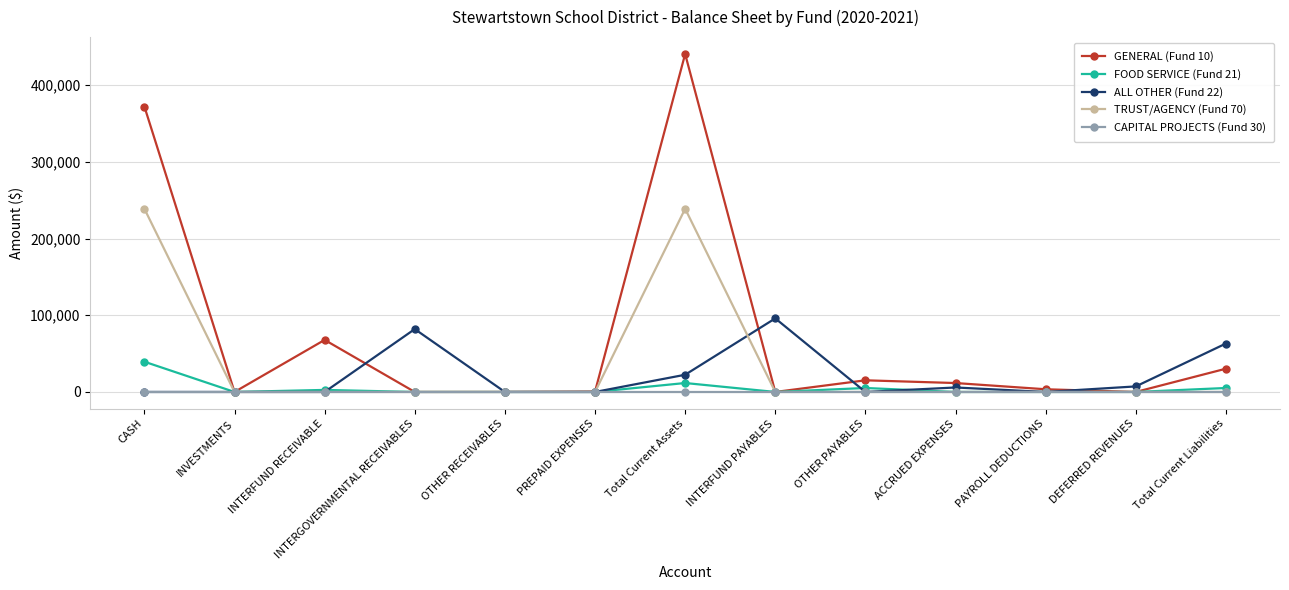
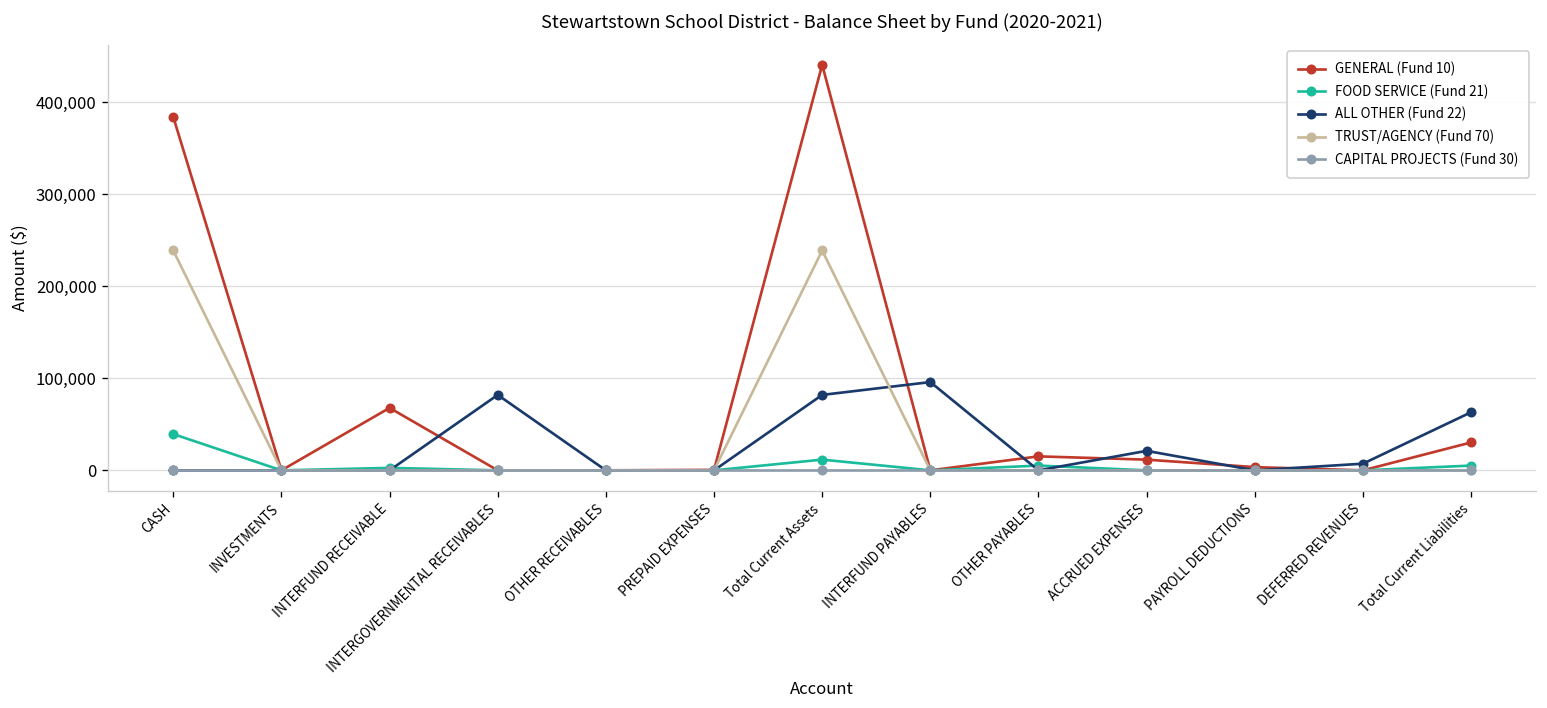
  {
    "GENERAL (Fund 10)": {
-     "CASH": "370,000",
+     "CASH": "380,000",
      "INTERFUND RECEIVABLE": "70,000",
      "Total Current Assets": "440,000",
      "OTHER PAYABLES": "20,000",
      "ACCRUED EXPENSES": "10,000",
      "PAYROLL DEDUCTIONS": "0",
      "Total Current Liabilities": "30,000"
    },
    "FOOD SERVICE (Fund 21)": {
      "CASH": "40,000",
      "Total Current Assets": "10,000",
      "OTHER PAYABLES": "10,000",
      "Total Current Liabilities": "10,000"
    },
    "ALL OTHER (Fund 22)": {
      "INTERGOVERNMENTAL RECEIVABLES": "80,000",
-     "Total Current Assets": "20,000",
+     "Total Current Assets": "80,000",
      "INTERFUND PAYABLES": "100,000",
-     "ACCRUED EXPENSES": "10,000",
+     "ACCRUED EXPENSES": "20,000",
      "DEFERRED REVENUES": "10,000",
      "Total Current Liabilities": "60,000"
    },
    "TRUST/AGENCY (Fund 70)": {
      "CASH": "240,000",
      "Total Current Assets": "240,000"
    },
    "CAPITAL PROJECTS (Fund 30)": {
      "Total Current Assets": "0"
    }
  }
